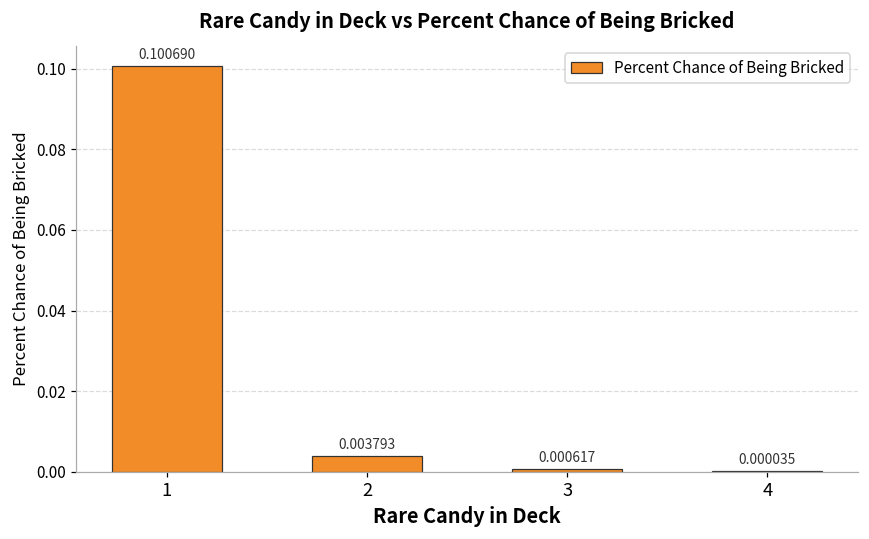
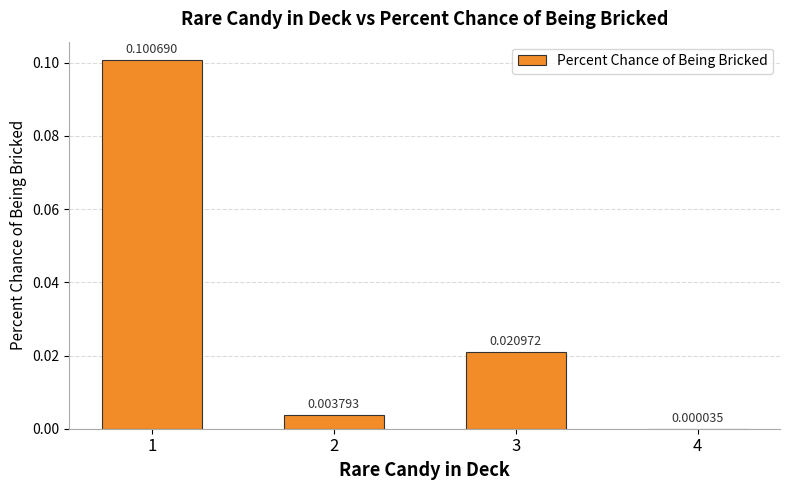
  {
    "1": 0.100690,
    "2": 0.003793,
-   "3": 0.000617,
+   "3": 0.020972,
    "4": 0.000035
  }
